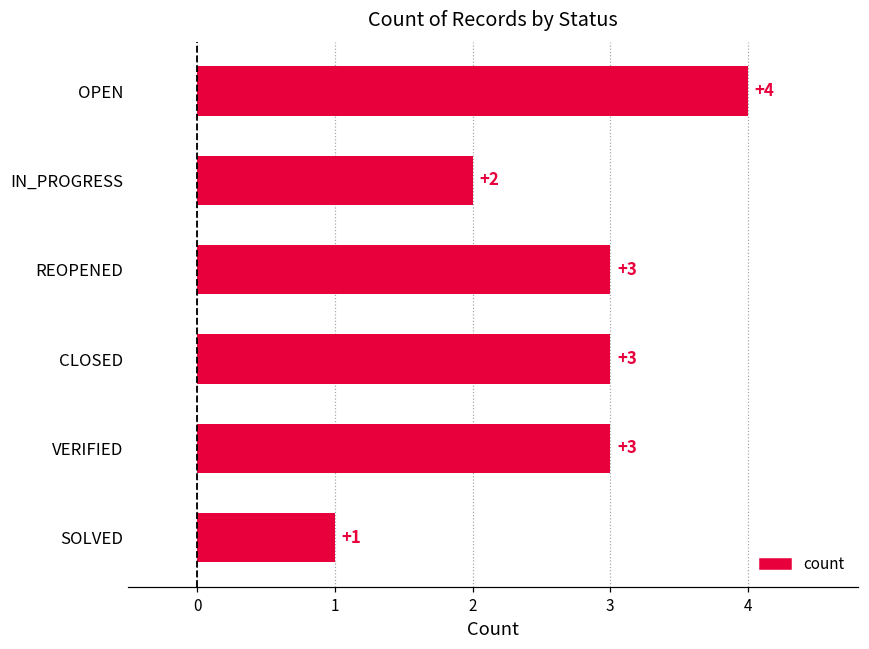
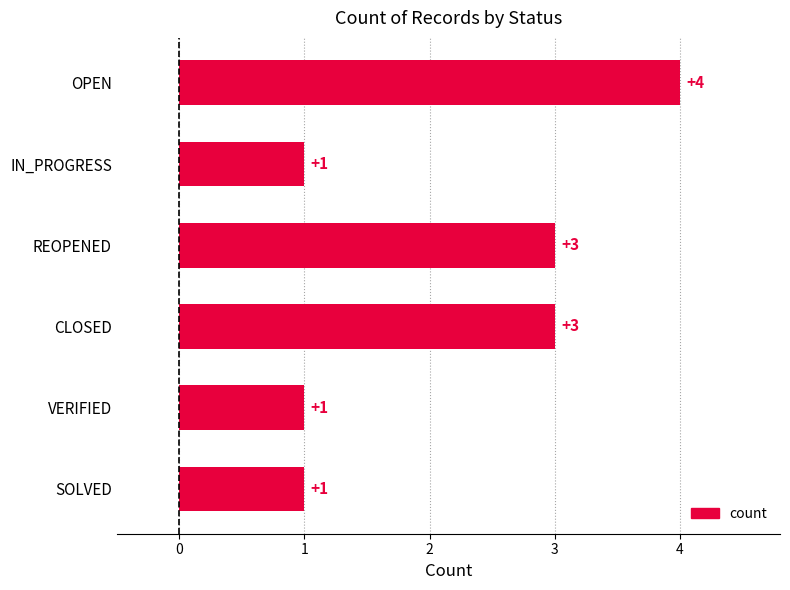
  {
    "OPEN": "+4",
-   "IN_PROGRESS": "+2",
+   "IN_PROGRESS": "+1",
    "REOPENED": "+3",
    "CLOSED": "+3",
-   "VERIFIED": "+3",
+   "VERIFIED": "+1",
    "SOLVED": "+1"
  }
